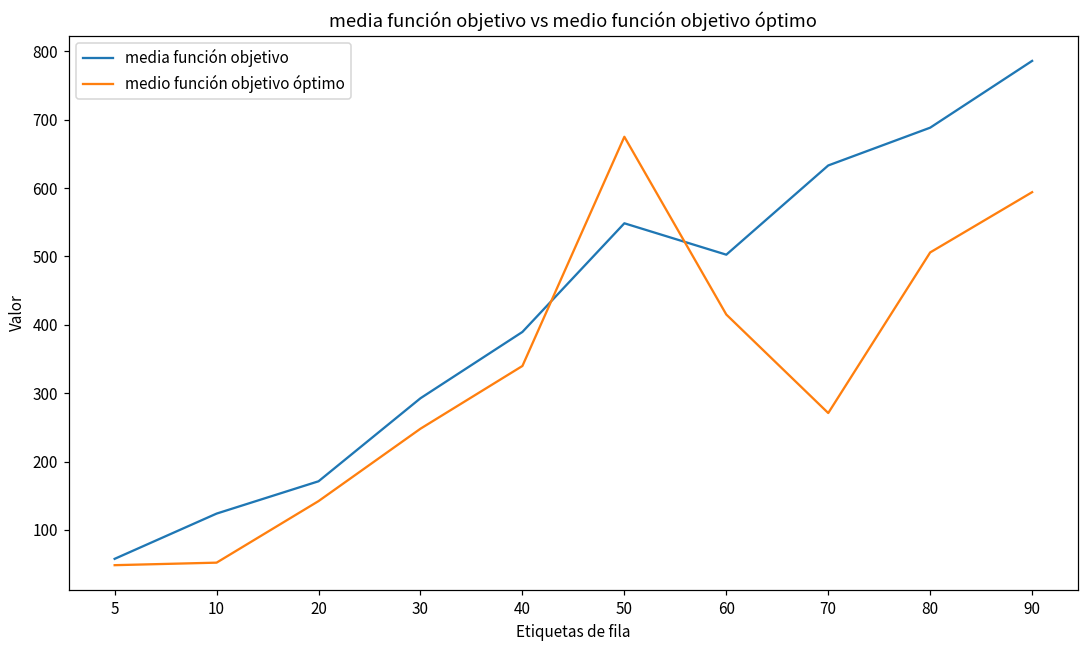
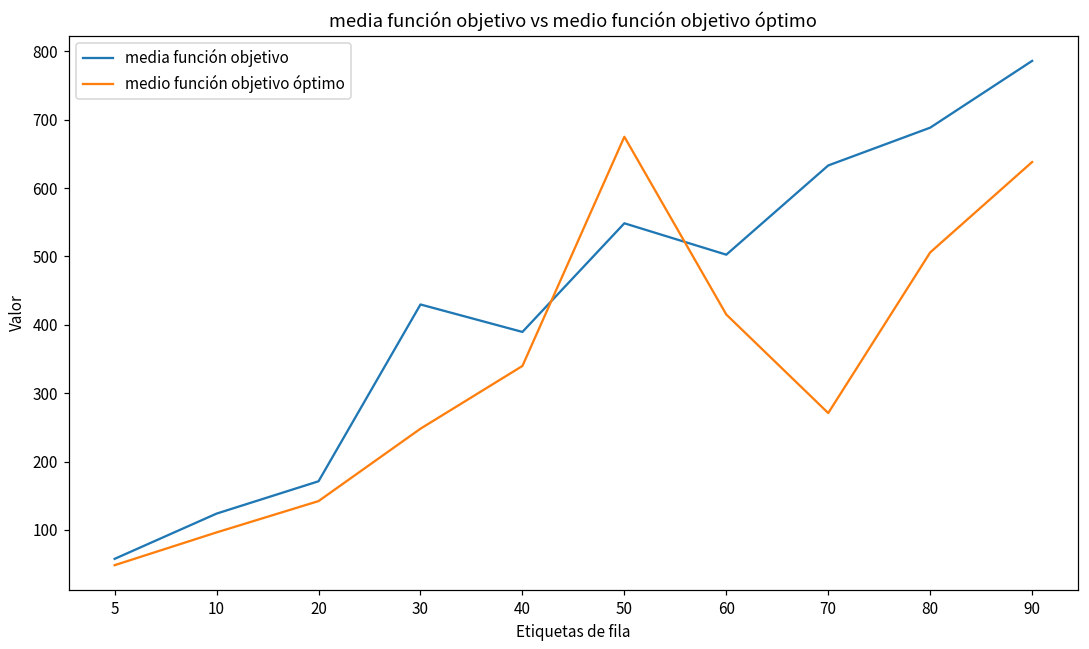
  {
    "media función objetivo": {
      "5": 60,
      "10": 120,
      "20": 170,
-     "30": 290,
+     "30": 430,
      "40": 390,
      "50": 550,
      "60": 500,
      "70": 630,
      "80": 690,
      "90": 790
    },
    "medio función objetivo óptimo": {
      "5": 50,
-     "10": 50,
+     "10": 100,
      "20": 140,
      "30": 250,
      "40": 340,
      "50": 680,
      "60": 420,
      "70": 270,
      "80": 510,
-     "90": 590
+     "90": 640
    }
  }
